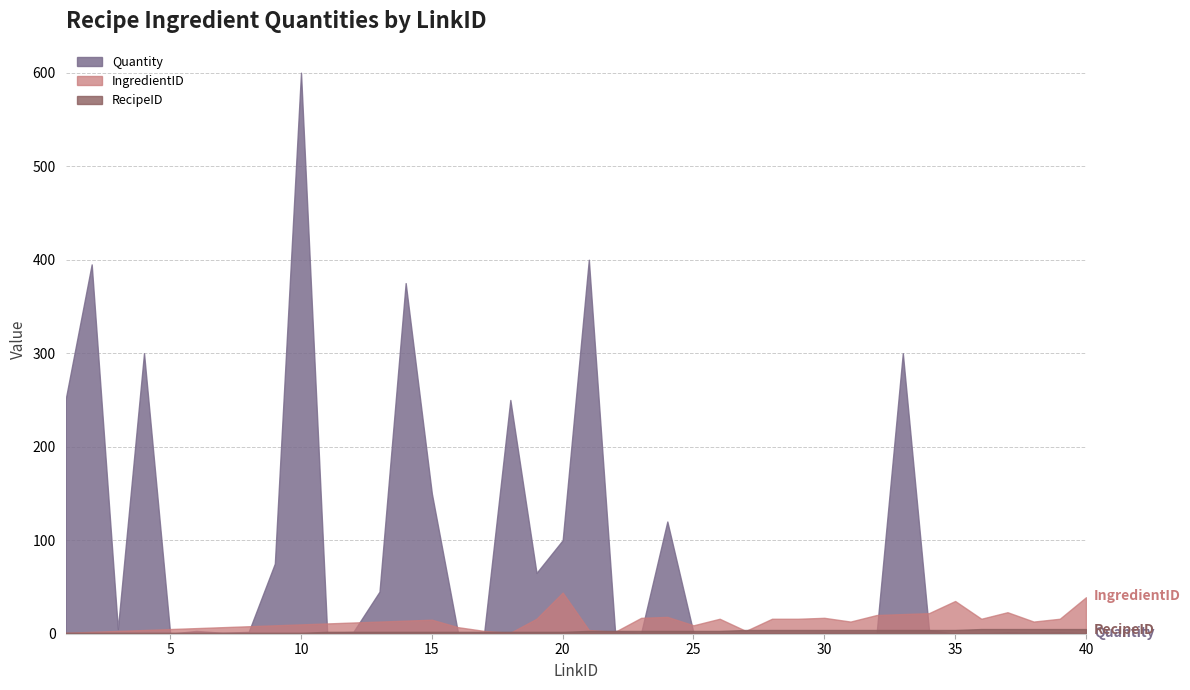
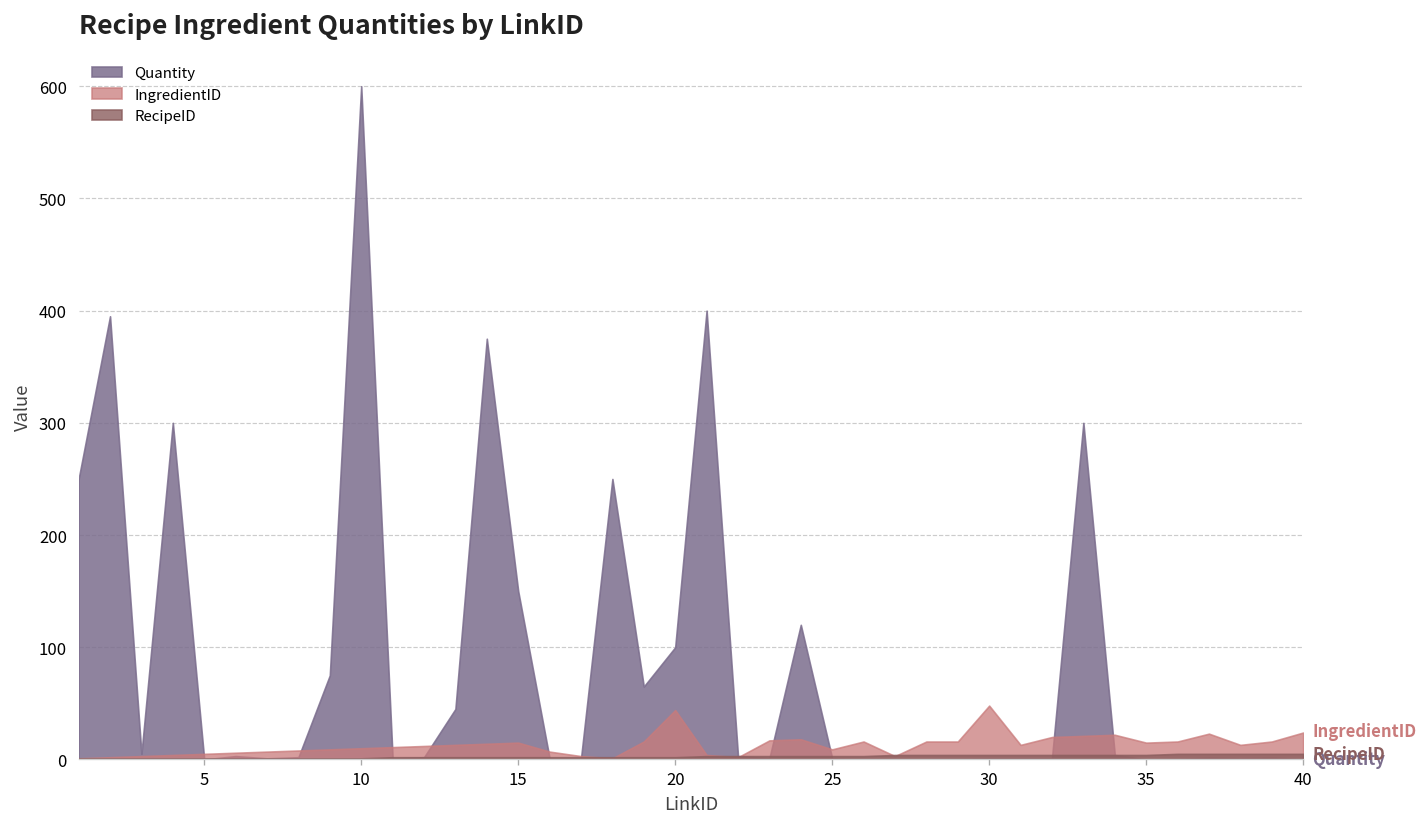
  {
    "IngredientID": {
      "5": 10,
      "10": 10,
      "15": 20,
      "20": 40,
      "25": 10,
-     "30": 20,
-     "35": 40,
-     "40": 40
+     "30": 50,
+     "35": 20,
+     "40": 20
    }
  }
